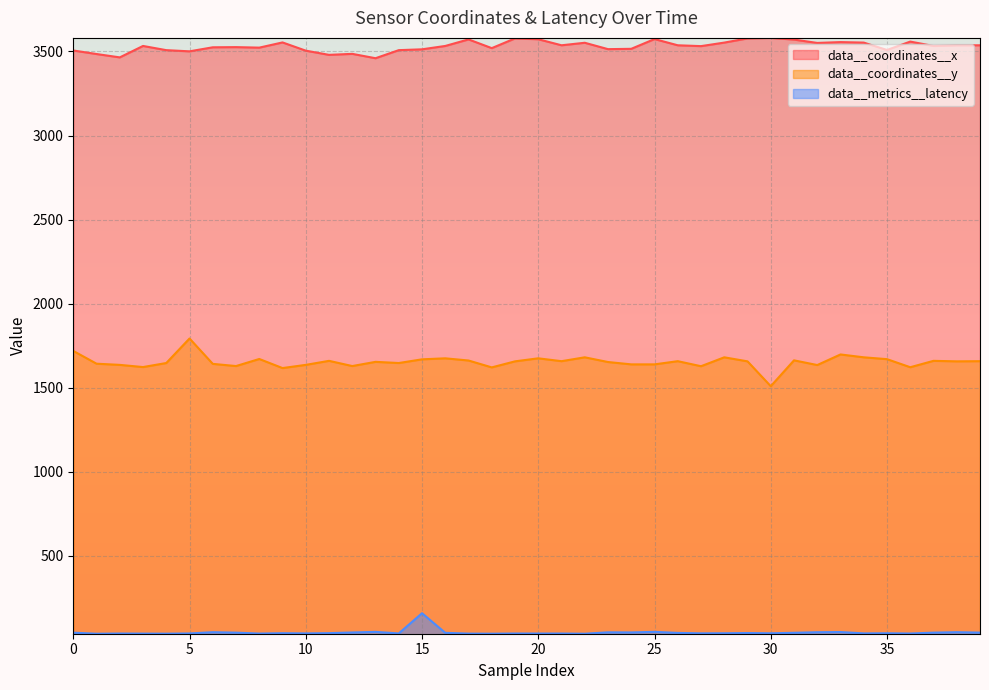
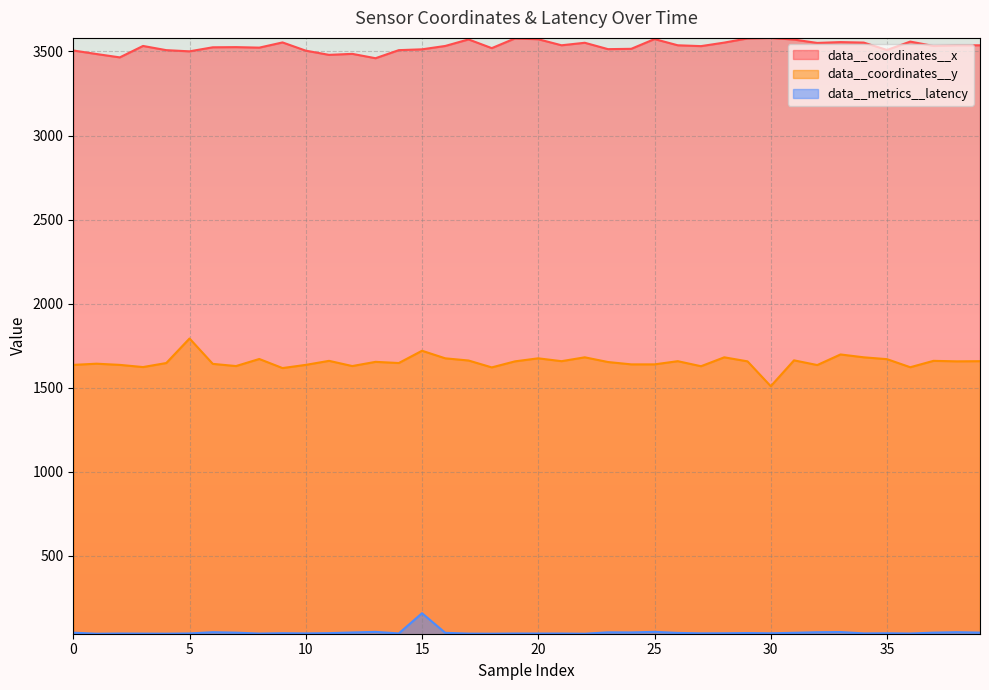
  {
    "data__coordinates__x": {
      "0": 3510,
      "5": 3500,
      "10": 3510,
      "15": 3510,
      "20": 3570,
      "25": 3570,
      "30": 3580
    },
    "data__coordinates__y": {
-     "0": 1720,
+     "0": 1640,
      "5": 1790,
      "10": 1640,
-     "15": 1670,
+     "15": 1720,
      "20": 1670,
      "25": 1640,
      "30": 1510,
      "35": 1670
    },
    "data__metrics__latency": {
      "0": 40,
      "5": 40,
      "10": 40,
      "15": 160,
      "20": 40,
      "25": 50,
      "30": 40,
      "35": 40
    }
  }
